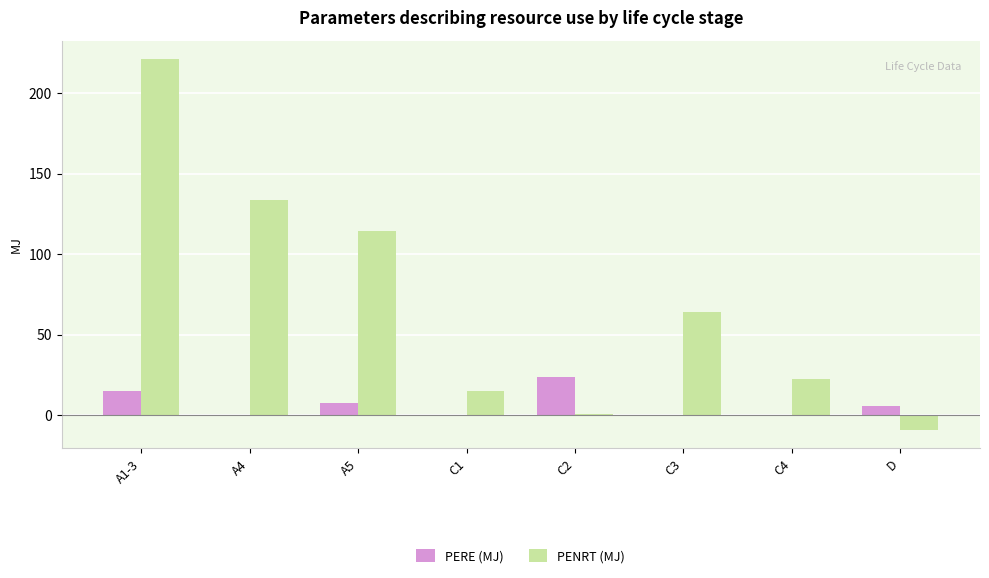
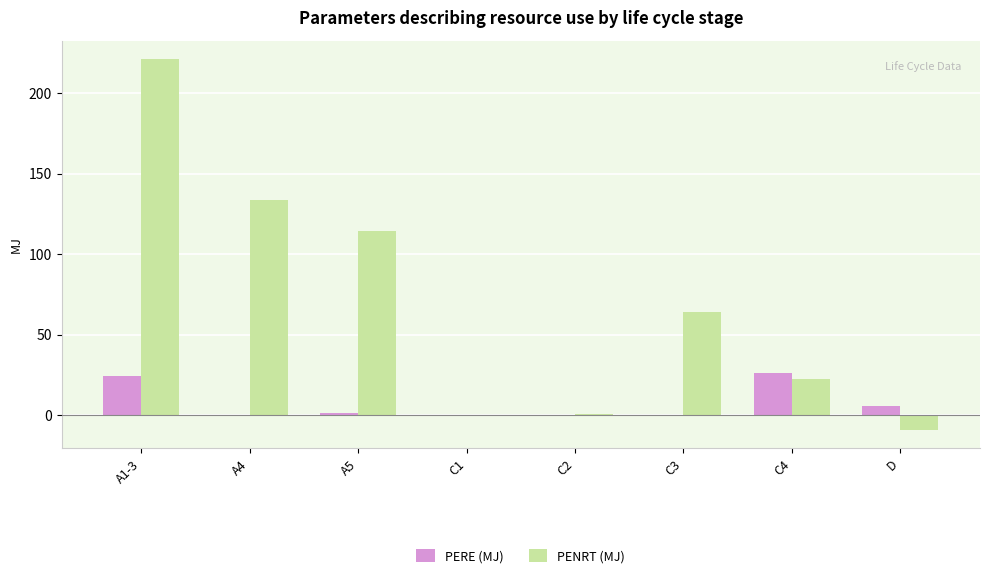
  {
    "PERE (MJ)": {
-     "A1-3": 15,
+     "A1-3": 24,
      "A4": 0,
-     "A5": 8,
+     "A5": 2,
      "C1": 0,
-     "C2": 24,
+     "C2": 0,
      "C3": 0,
-     "C4": 0,
+     "C4": 26,
      "D": 6
    },
    "PENRT (MJ)": {
      "A1-3": 221,
      "A4": 134,
      "A5": 115,
-     "C1": 15,
+     "C1": 0,
      "C3": 64,
      "C4": 23,
      "D": -9
    }
  }
